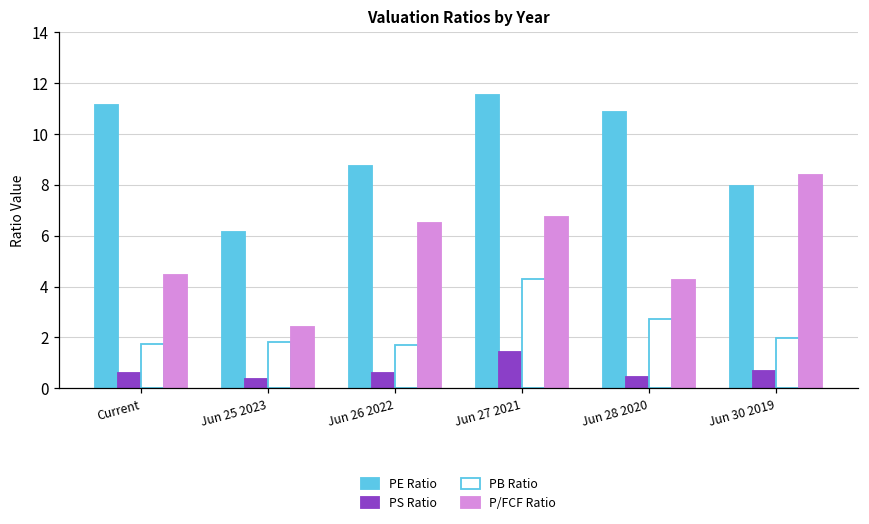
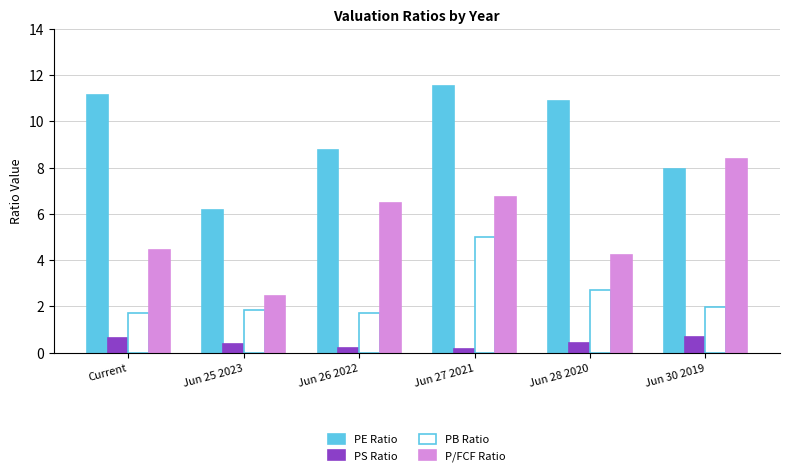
  {
    "PE Ratio": {
      "Current": 11.1,
      "Jun 25 2023": 6.2,
      "Jun 26 2022": 8.7,
      "Jun 27 2021": 11.5,
      "Jun 28 2020": 10.9,
      "Jun 30 2019": 8.0
    },
    "PS Ratio": {
      "Current": 0.6,
      "Jun 25 2023": 0.4,
-     "Jun 26 2022": 0.6,
-     "Jun 27 2021": 1.4,
+     "Jun 26 2022": 0.2,
+     "Jun 27 2021": 0.2,
      "Jun 28 2020": 0.4,
      "Jun 30 2019": 0.7
    },
    "PB Ratio": {
      "Current": 1.7,
      "Jun 25 2023": 1.8,
      "Jun 26 2022": 1.7,
-     "Jun 27 2021": 4.3,
+     "Jun 27 2021": 5.0,
      "Jun 28 2020": 2.7,
      "Jun 30 2019": 2.0
    },
    "P/FCF Ratio": {
      "Current": 4.4,
      "Jun 25 2023": 2.4,
      "Jun 26 2022": 6.5,
      "Jun 27 2021": 6.7,
      "Jun 28 2020": 4.2,
      "Jun 30 2019": 8.4
    }
  }
